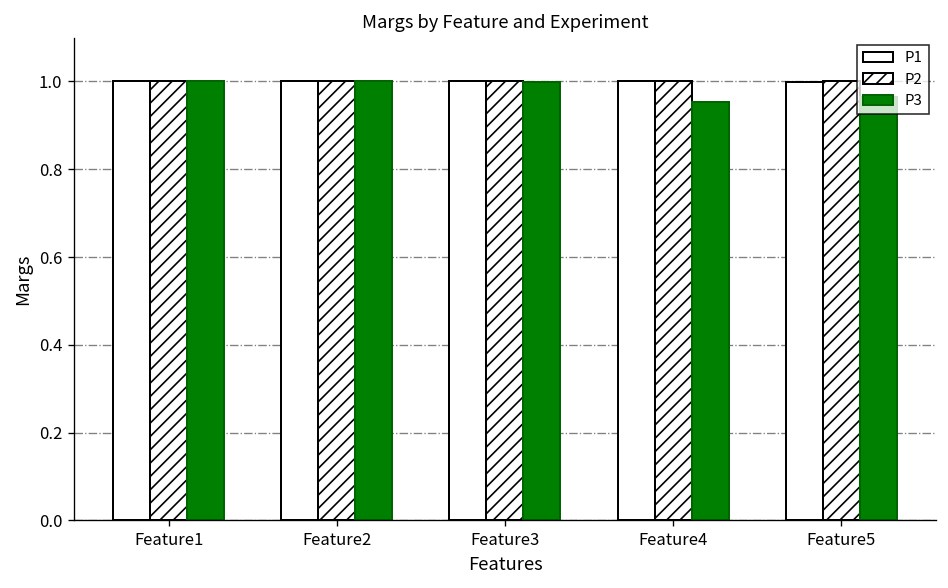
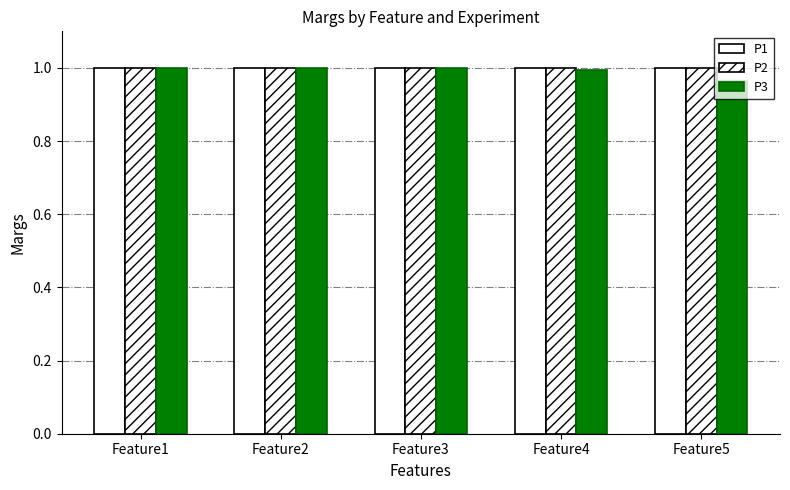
  {
    "P3": {
      "Feature1": 1.00,
      "Feature2": 1.00,
      "Feature3": 1.00,
-     "Feature4": 0.95
+     "Feature4": 0.99
    }
  }
